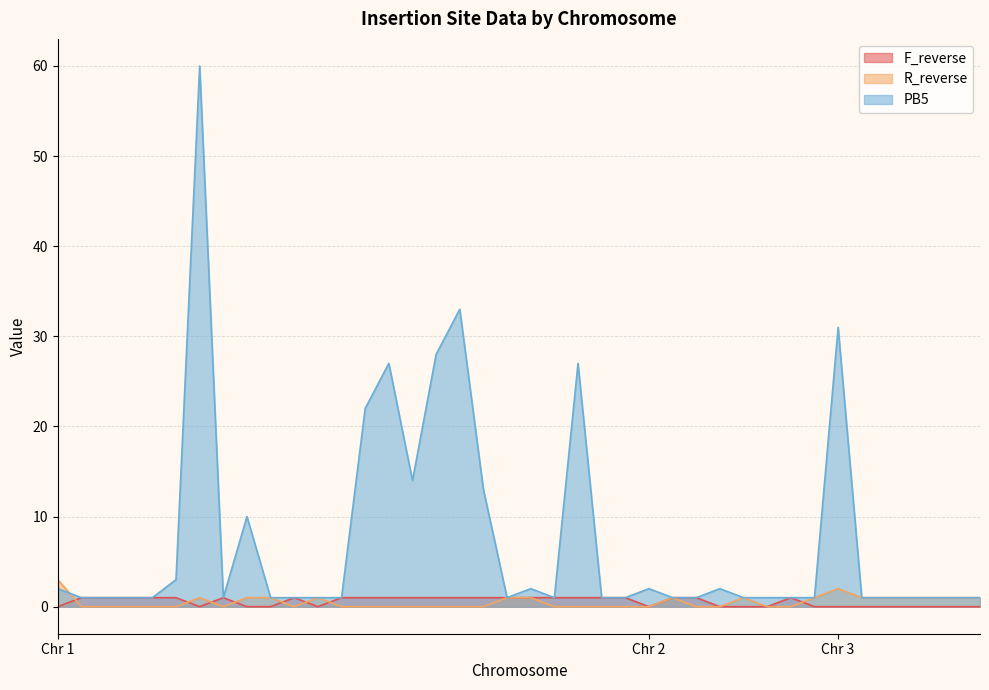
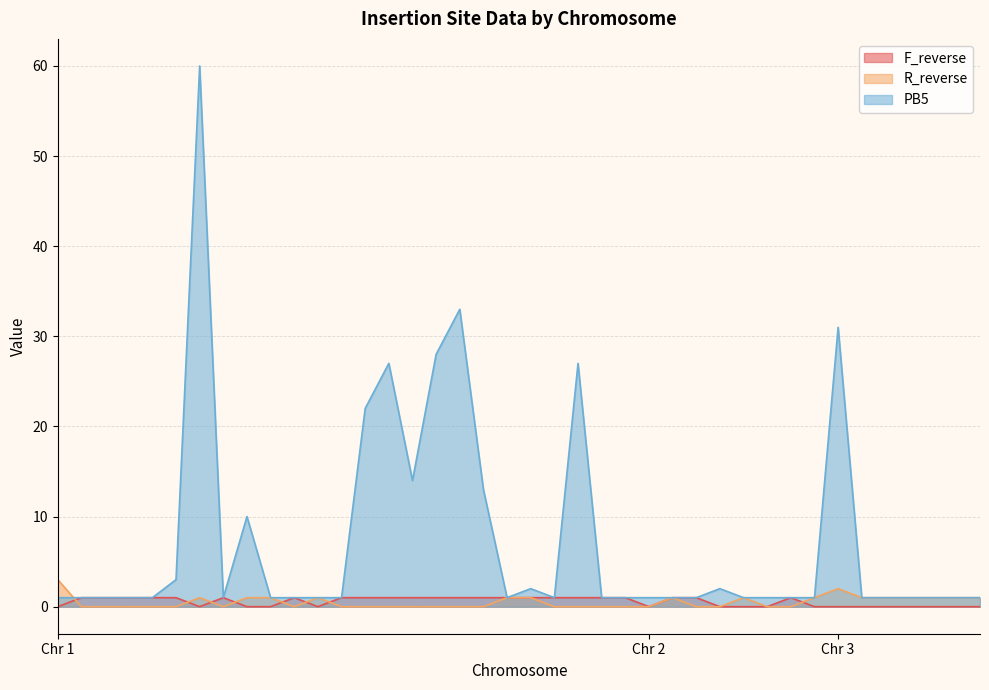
  {
    "F_reverse": {
      "Chr 1": 0,
      "Chr 3": 0
    },
    "R_reverse": {
      "Chr 1": 3,
      "Chr 3": 2
    },
    "PB5": {
-     "Chr 1": 2,
-     "Chr 2": 2,
+     "Chr 1": 1,
+     "Chr 2": 1,
      "Chr 3": 31
    }
  }
